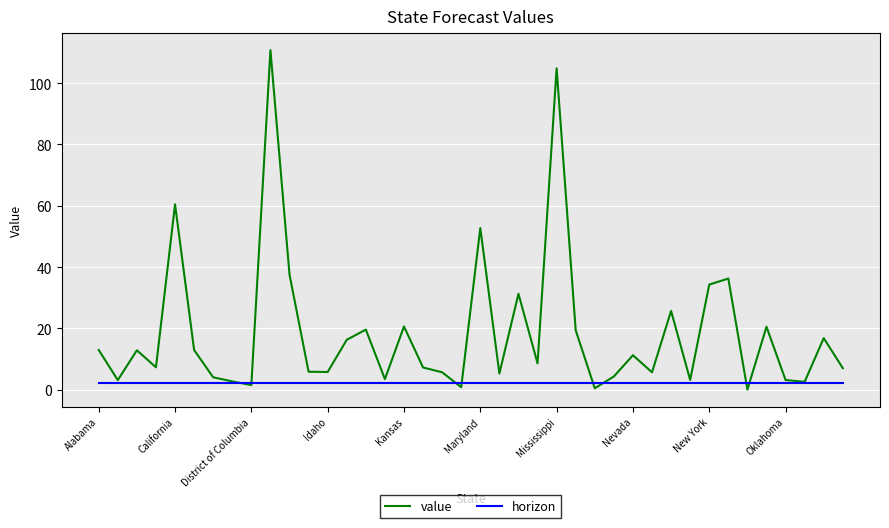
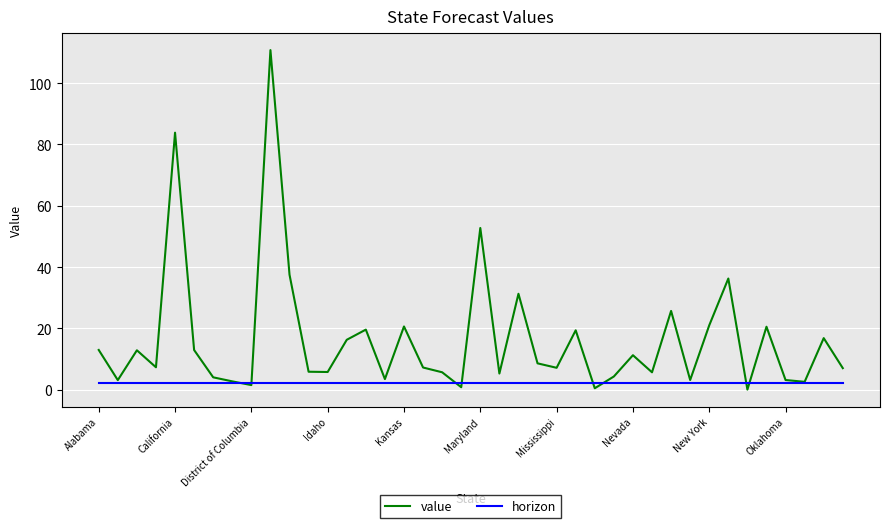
  {
    "value": {
      "Alabama": 13,
-     "California": 60,
+     "California": 84,
      "Idaho": 6,
      "Kansas": 21,
      "Maryland": 53,
-     "Mississippi": 105,
+     "Mississippi": 7,
      "Nevada": 11,
-     "New York": 34,
+     "New York": 21,
      "Oklahoma": 3
    },
    "horizon": {
      "Alabama": 2,
      "California": 2,
      "Idaho": 2,
      "Kansas": 2,
      "Maryland": 2,
      "Mississippi": 2,
      "Nevada": 2,
      "New York": 2,
      "Oklahoma": 2
    }
  }
